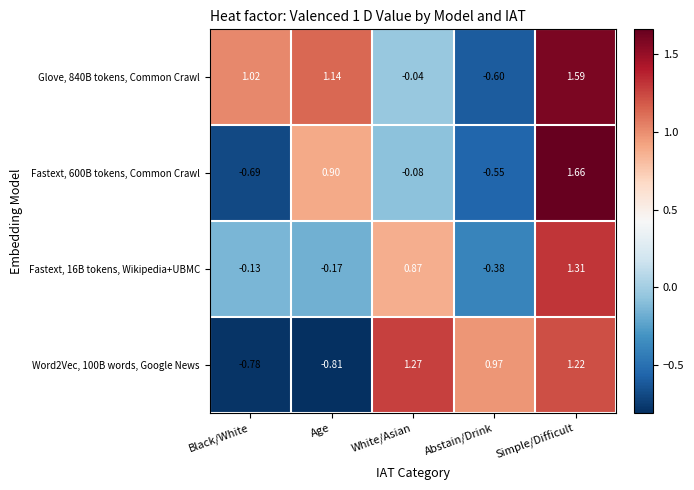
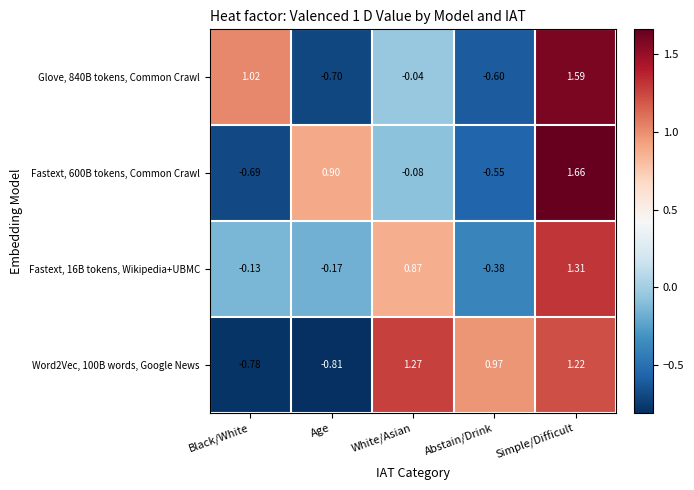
  {
    "Glove, 840B tokens, Common Crawl": {
      "Black/White": 1.02,
-     "Age": 1.14,
+     "Age": -0.70,
      "White/Asian": -0.04,
      "Abstain/Drink": -0.60,
      "Simple/Difficult": 1.59
    },
    "Fastext, 600B tokens, Common Crawl": {
      "Black/White": -0.69,
      "Age": 0.90,
      "White/Asian": -0.08,
      "Abstain/Drink": -0.55,
      "Simple/Difficult": 1.66
    },
    "Fastext, 16B tokens, Wikipedia+UBMC": {
      "Black/White": -0.13,
      "Age": -0.17,
      "White/Asian": 0.87,
      "Abstain/Drink": -0.38,
      "Simple/Difficult": 1.31
    },
    "Word2Vec, 100B words, Google News": {
      "Black/White": -0.78,
      "Age": -0.81,
      "White/Asian": 1.27,
      "Abstain/Drink": 0.97,
      "Simple/Difficult": 1.22
    }
  }
